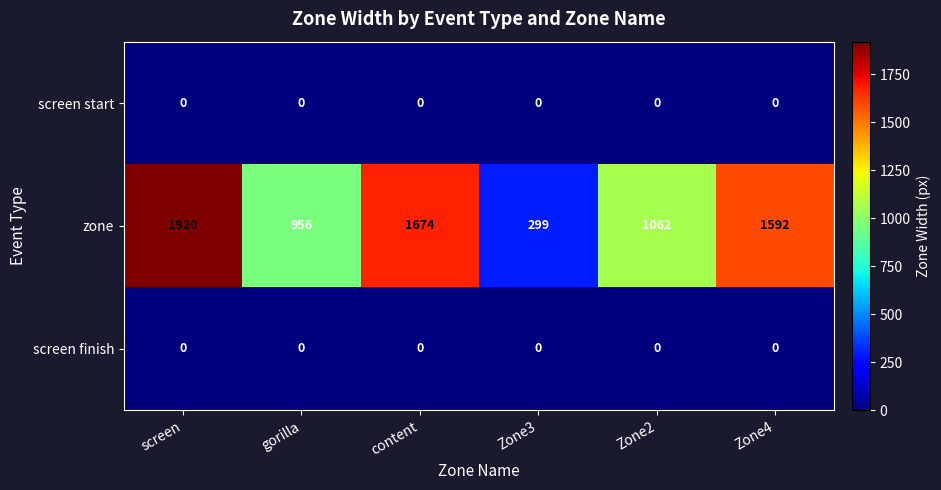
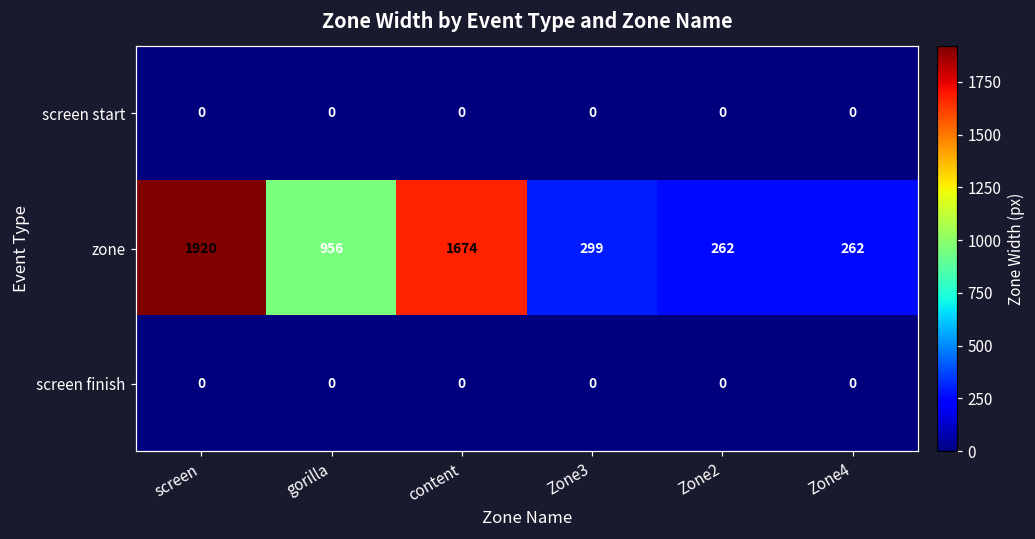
  {
    "screen start": {
      "screen": 0,
      "gorilla": 0,
      "content": 0,
      "Zone3": 0,
      "Zone2": 0,
      "Zone4": 0
    },
    "zone": {
      "screen": 1920,
      "gorilla": 956,
      "content": 1674,
      "Zone3": 299,
-     "Zone2": 1062,
-     "Zone4": 1592
+     "Zone2": 262,
+     "Zone4": 262
    },
    "screen finish": {
      "screen": 0,
      "gorilla": 0,
      "content": 0,
      "Zone3": 0,
      "Zone2": 0,
      "Zone4": 0
    }
  }
